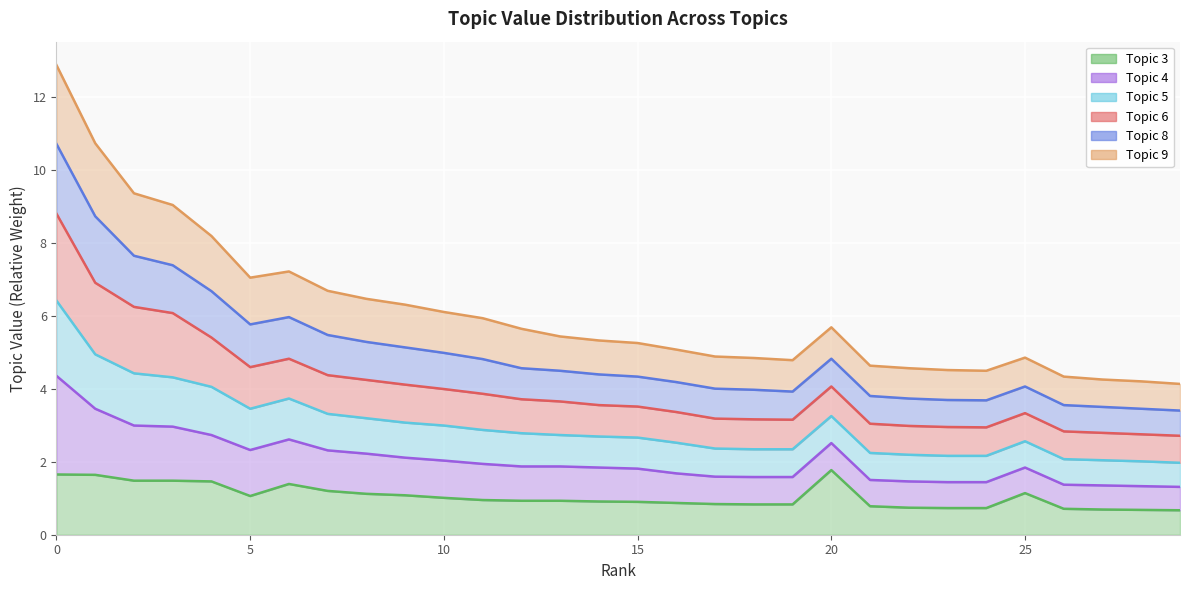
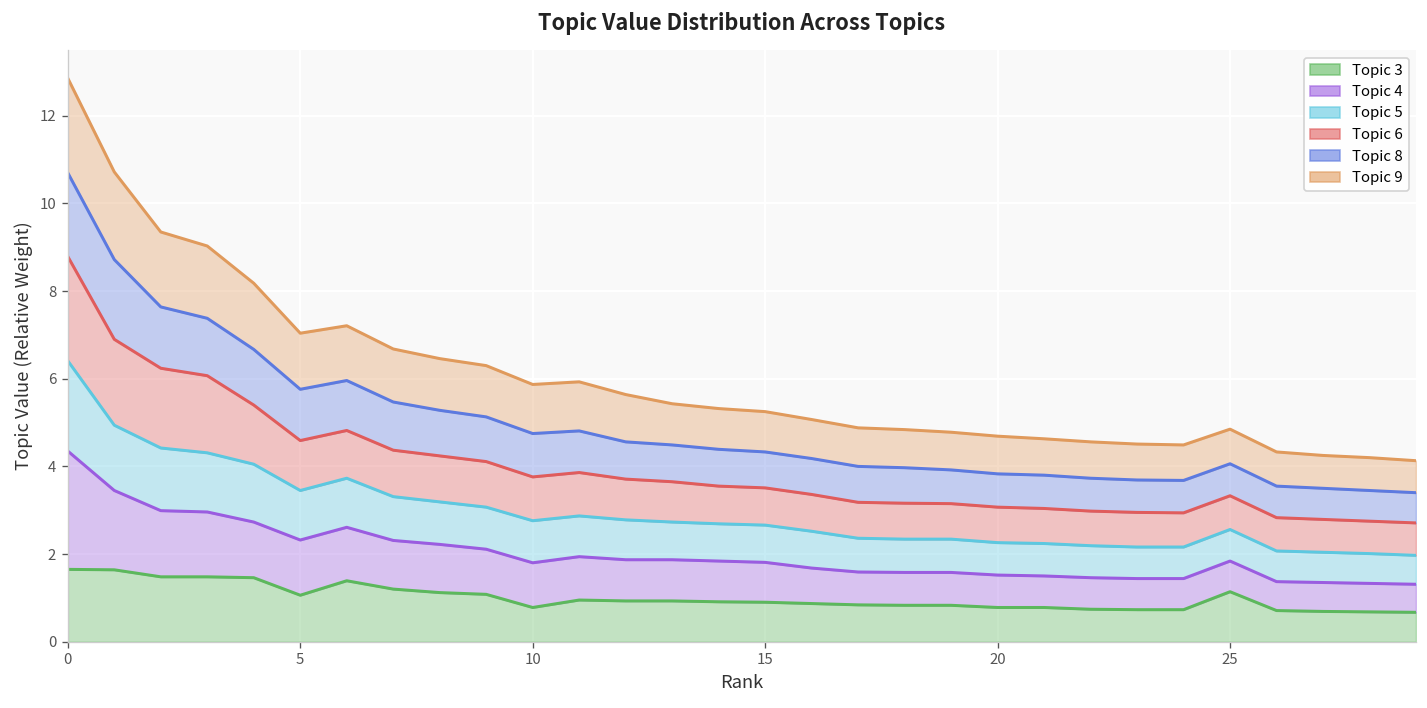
  {
    "Topic 3": {
      "0": 1.7,
      "5": 1.1,
-     "10": 1.0,
+     "10": 0.8,
      "15": 0.9,
-     "20": 1.8,
+     "20": 0.8,
      "25": 1.1
    }
  }
